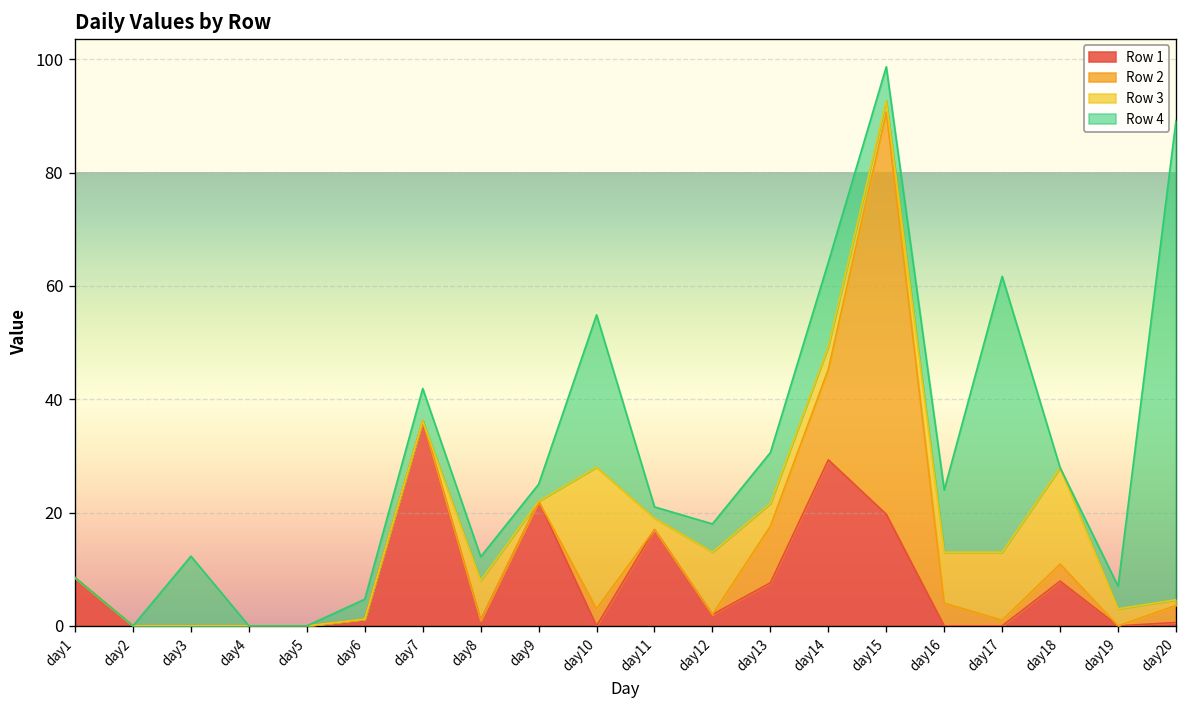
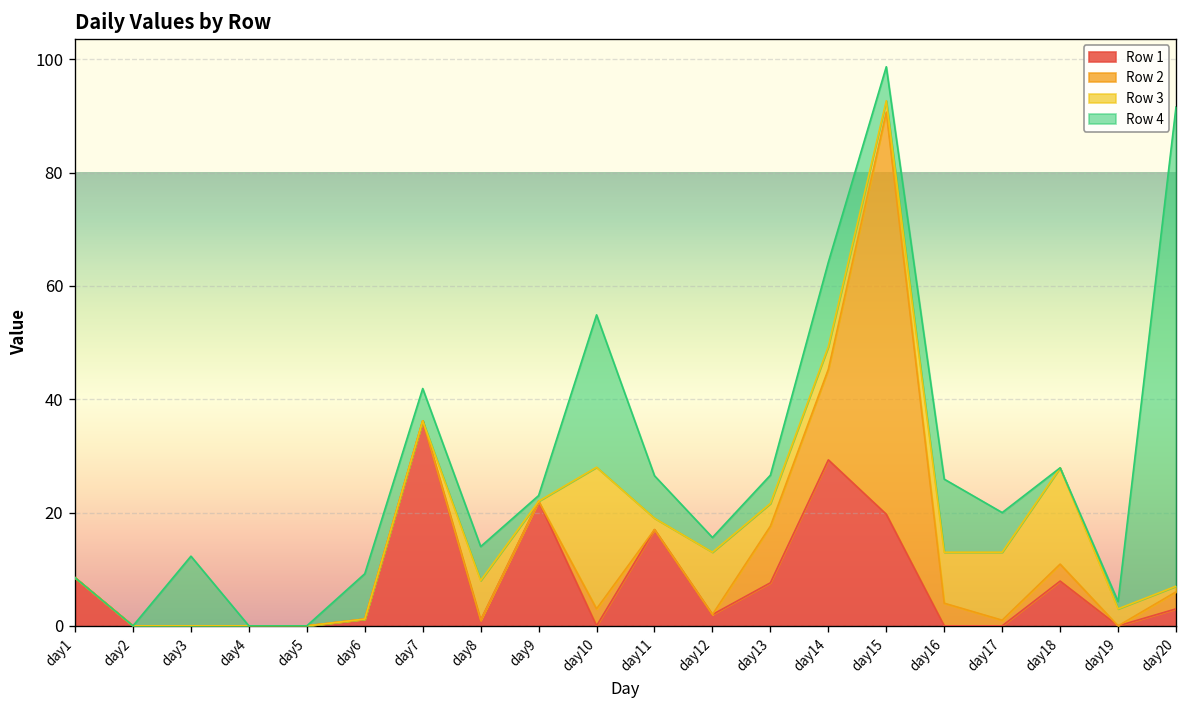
  {
    "Row 1": {
      "day10": 0,
      "day13": 8,
      "day14": 29,
      "day15": 20,
      "day16": 0,
      "day17": 0,
      "day18": 8,
-     "day20": 1
+     "day20": 3
    },
    "Row 4": {
      "day3": 12,
-     "day6": 4,
+     "day6": 8,
      "day7": 6,
-     "day8": 4,
-     "day9": 3,
+     "day8": 6,
+     "day9": 1,
      "day10": 27,
-     "day11": 2,
-     "day12": 5,
-     "day13": 9,
+     "day11": 8,
+     "day12": 3,
+     "day13": 5,
      "day14": 15,
      "day15": 6,
-     "day16": 11,
-     "day17": 49,
-     "day19": 4,
+     "day16": 13,
+     "day17": 7,
+     "day19": 1,
      "day20": 85
    }
  }
